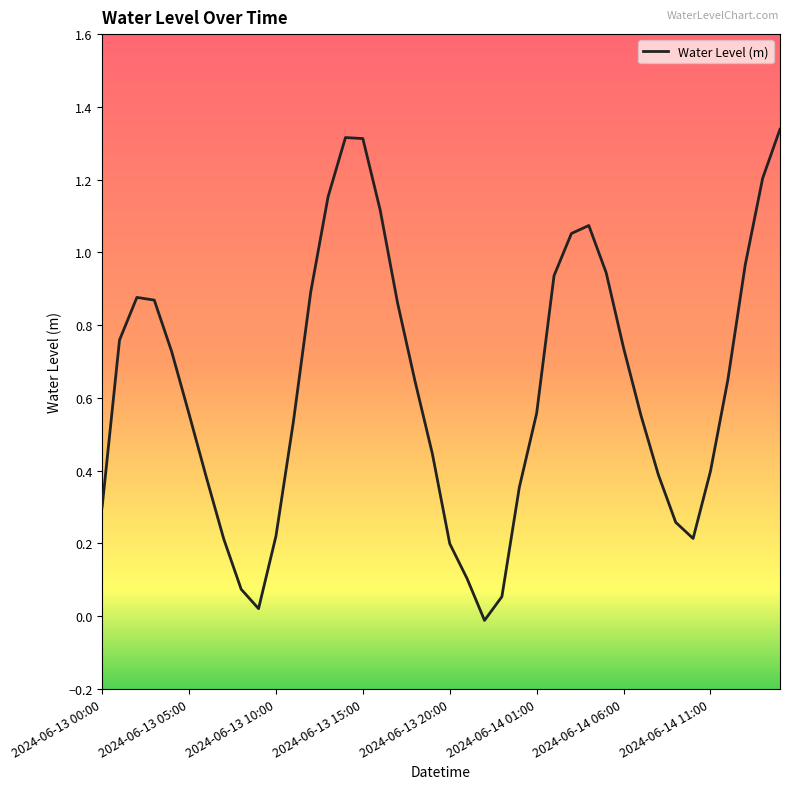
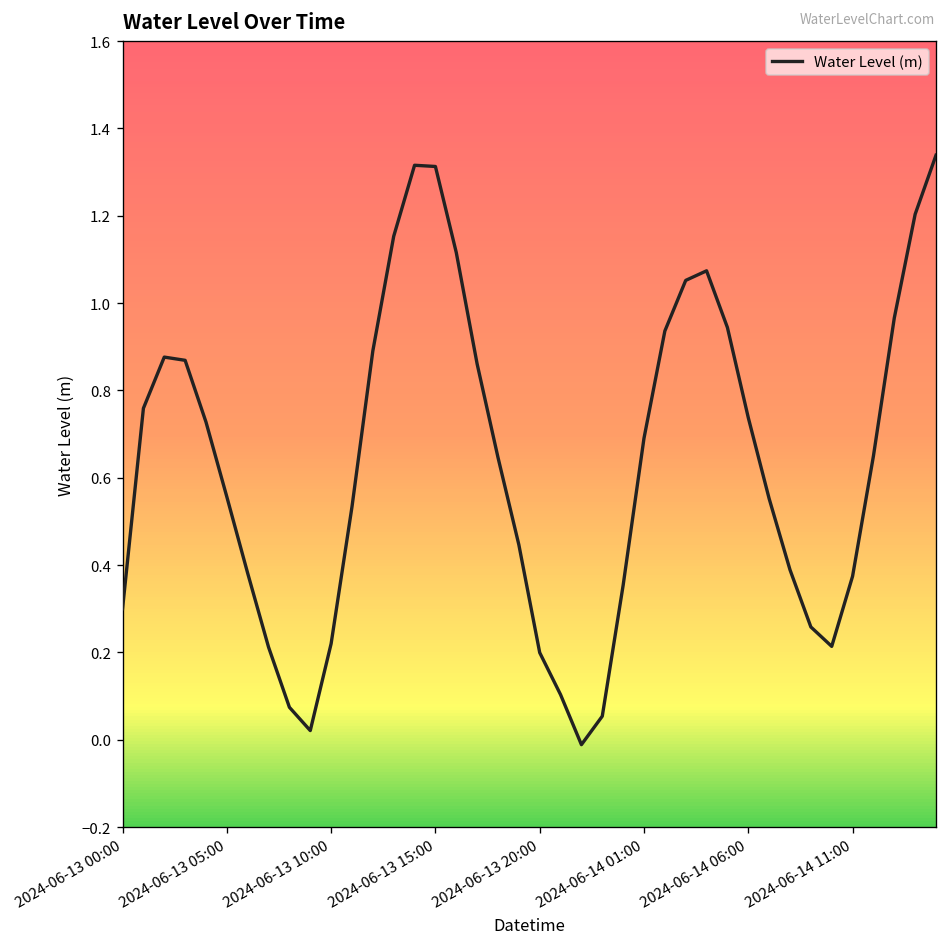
  {
    "2024-06-13 00:00": 0.30,
    "2024-06-13 05:00": 0.56,
    "2024-06-13 10:00": 0.22,
    "2024-06-13 15:00": 1.31,
    "2024-06-13 20:00": 0.20,
-   "2024-06-14 01:00": 0.56,
+   "2024-06-14 01:00": 0.69,
    "2024-06-14 06:00": 0.74,
-   "2024-06-14 11:00": 0.40
+   "2024-06-14 11:00": 0.37
  }
